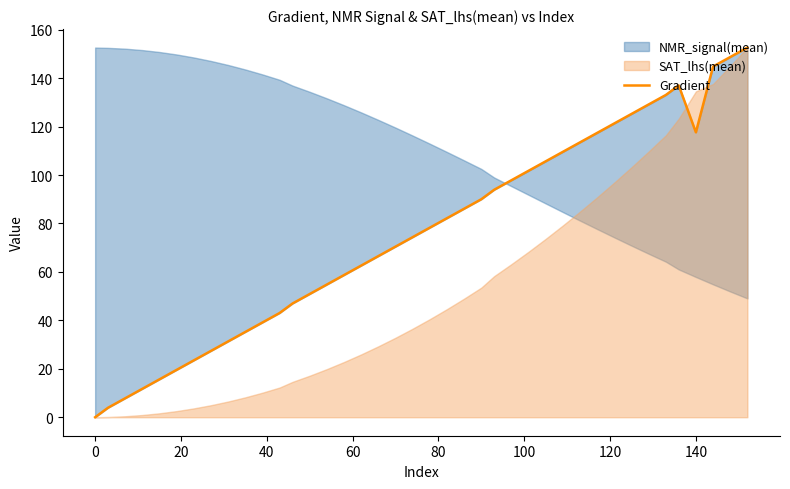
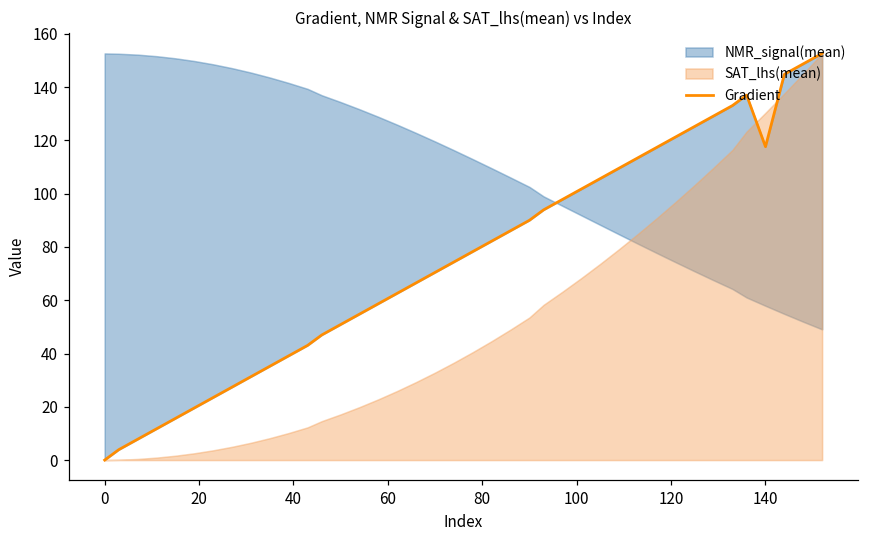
  {
    "NMR_signal(mean)": {
      "0": 153
    },
    "SAT_lhs(mean)": {
-     "140": 135
+     "140": 130
    }
  }
